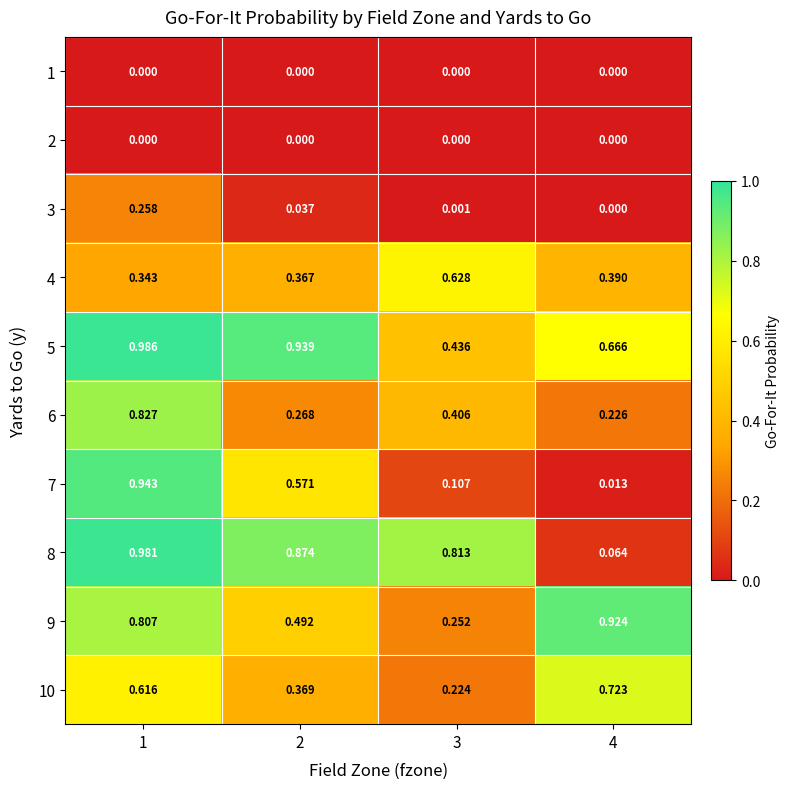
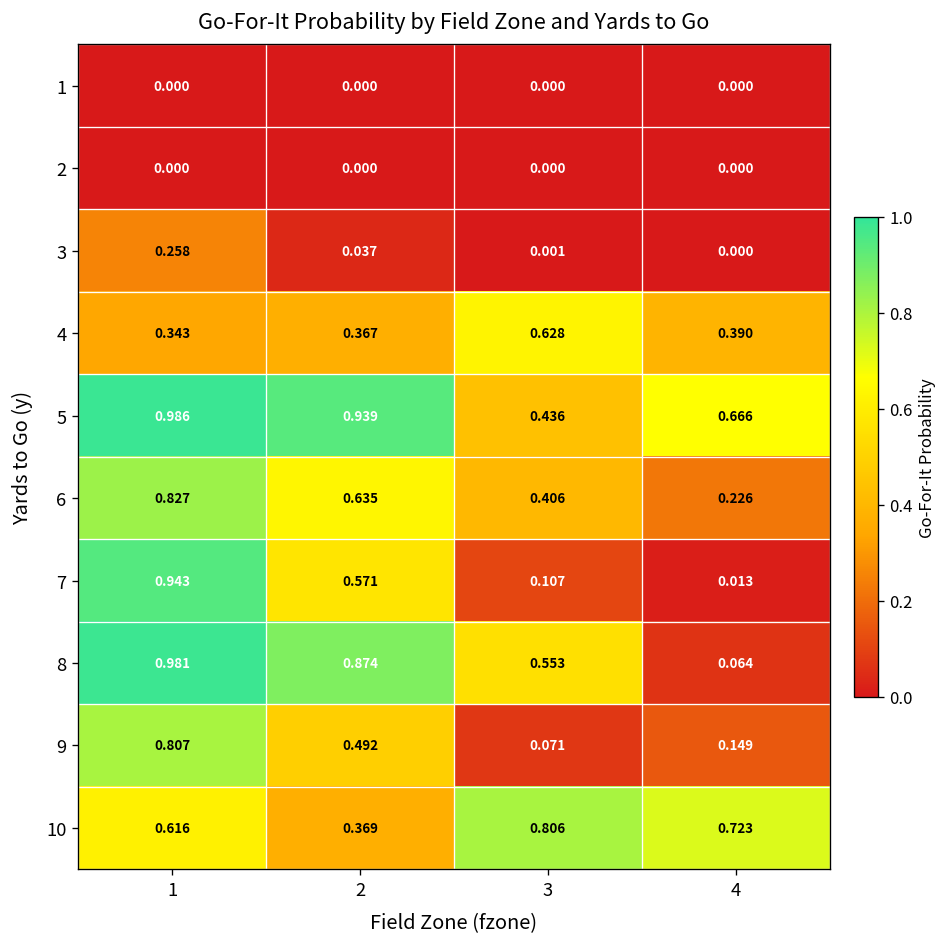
  {
    "1": {
      "1": 0.000,
      "2": 0.000,
      "3": 0.000,
      "4": 0.000
    },
    "2": {
      "1": 0.000,
      "2": 0.000,
      "3": 0.000,
      "4": 0.000
    },
    "3": {
      "1": 0.258,
      "2": 0.037,
      "3": 0.001,
      "4": 0.000
    },
    "4": {
      "1": 0.343,
      "2": 0.367,
      "3": 0.628,
      "4": 0.390
    },
    "5": {
      "1": 0.986,
      "2": 0.939,
      "3": 0.436,
      "4": 0.666
    },
    "6": {
      "1": 0.827,
-     "2": 0.268,
+     "2": 0.635,
      "3": 0.406,
      "4": 0.226
    },
    "7": {
      "1": 0.943,
      "2": 0.571,
      "3": 0.107,
      "4": 0.013
    },
    "8": {
      "1": 0.981,
      "2": 0.874,
-     "3": 0.813,
+     "3": 0.553,
      "4": 0.064
    },
    "9": {
      "1": 0.807,
      "2": 0.492,
-     "3": 0.252,
-     "4": 0.924
+     "3": 0.071,
+     "4": 0.149
    },
    "10": {
      "1": 0.616,
      "2": 0.369,
-     "3": 0.224,
+     "3": 0.806,
      "4": 0.723
    }
  }
